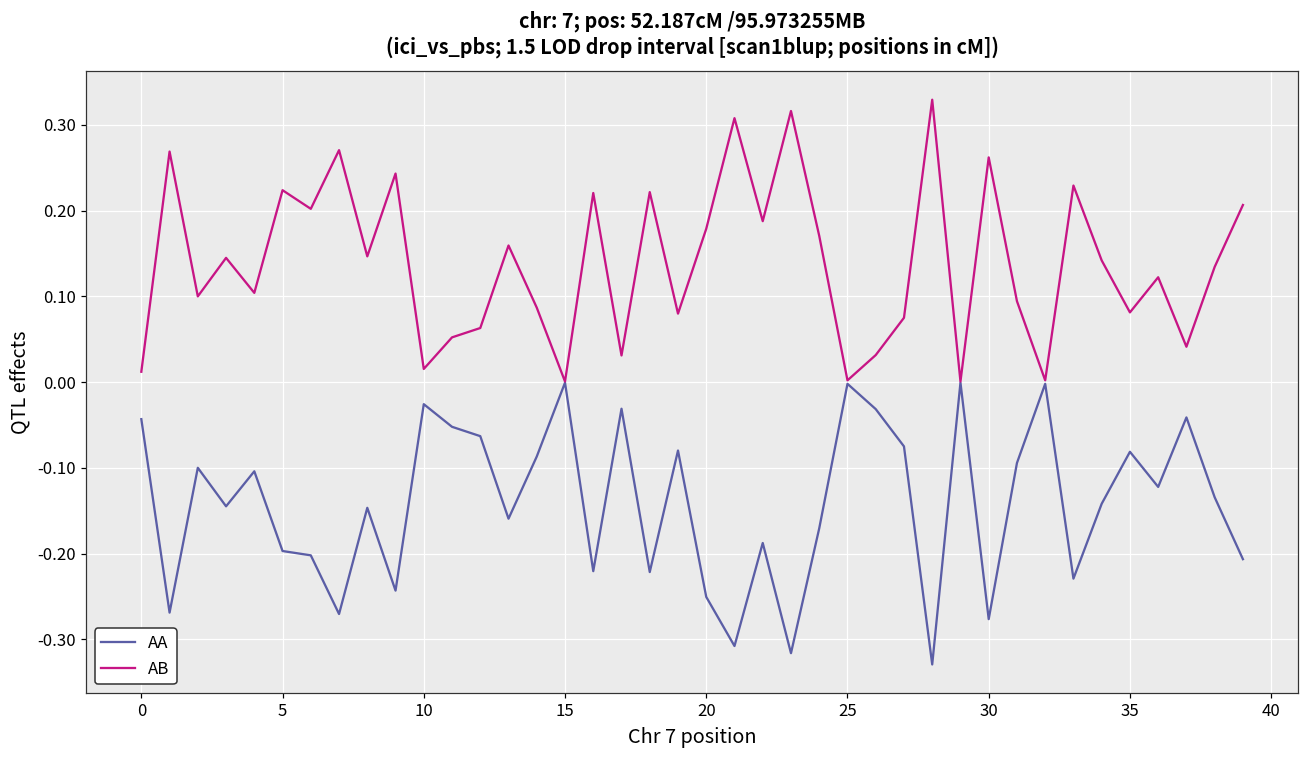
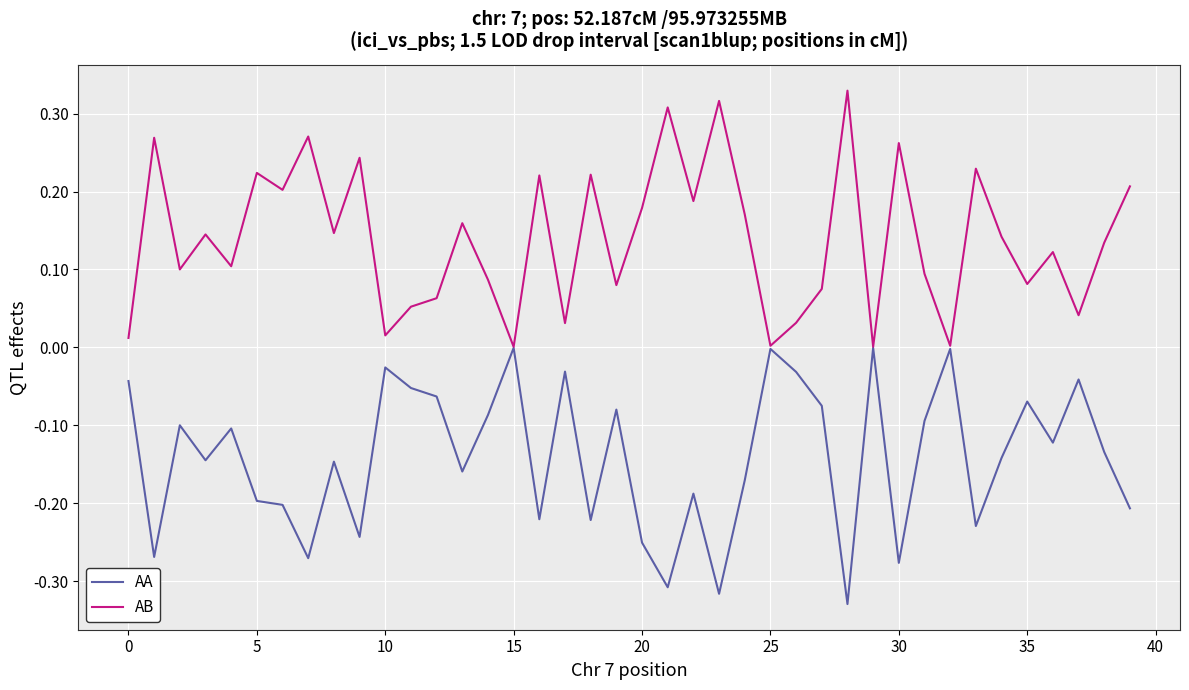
  {
    "AA": {
      "0": -0.04,
      "5": -0.20,
      "10": -0.03,
      "20": -0.25,
      "25": 0.00,
      "30": -0.28,
-     "35": -0.08
+     "35": -0.07
    },
    "AB": {
      "0": 0.01,
      "5": 0.22,
      "10": 0.02,
      "20": 0.18,
      "25": 0.00,
      "30": 0.26,
      "35": 0.08
    }
  }
